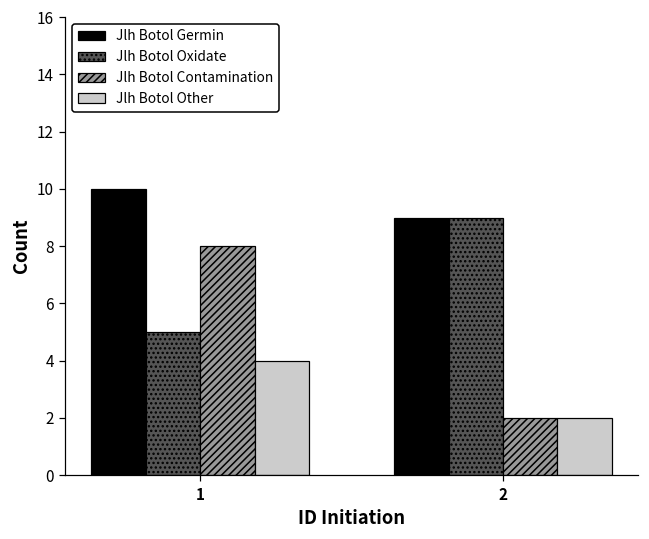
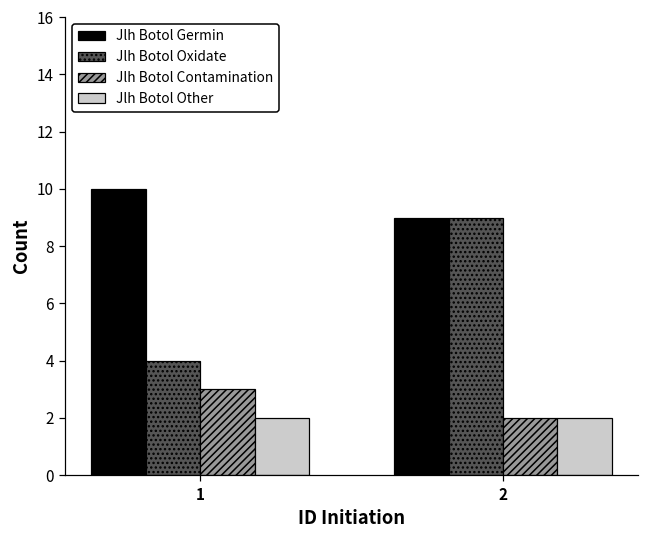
  {
    "Jlh Botol Germin": {
      "1": 10,
      "2": 9
    },
    "Jlh Botol Oxidate": {
-     "1": 5,
+     "1": 4,
      "2": 9
    },
    "Jlh Botol Contamination": {
-     "1": 8,
+     "1": 3,
      "2": 2
    },
    "Jlh Botol Other": {
-     "1": 4,
+     "1": 2,
      "2": 2
    }
  }
